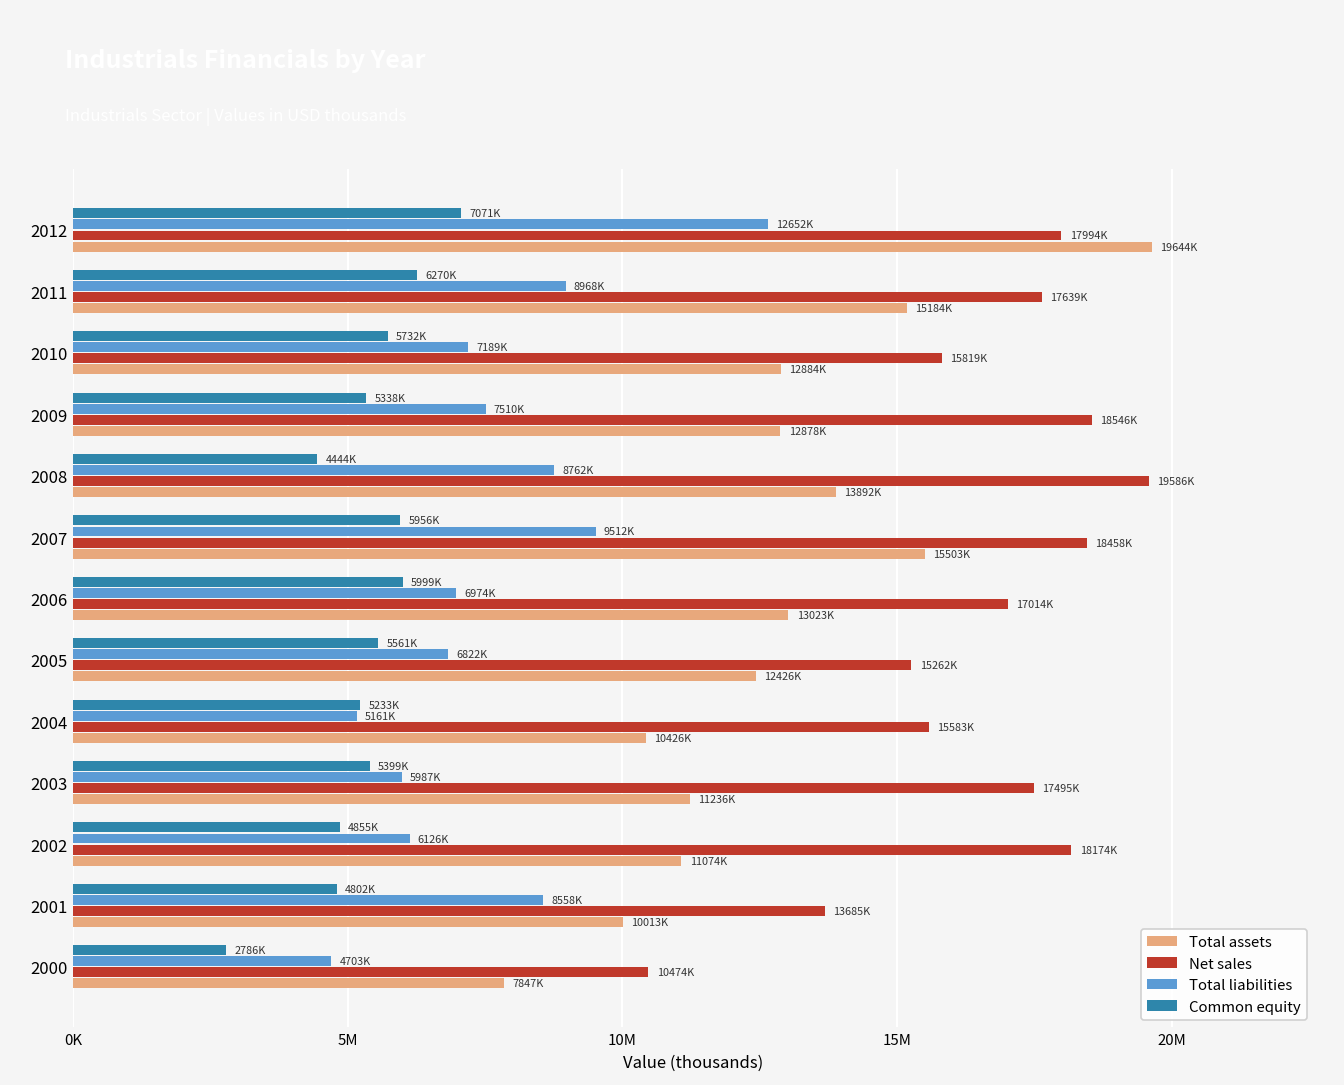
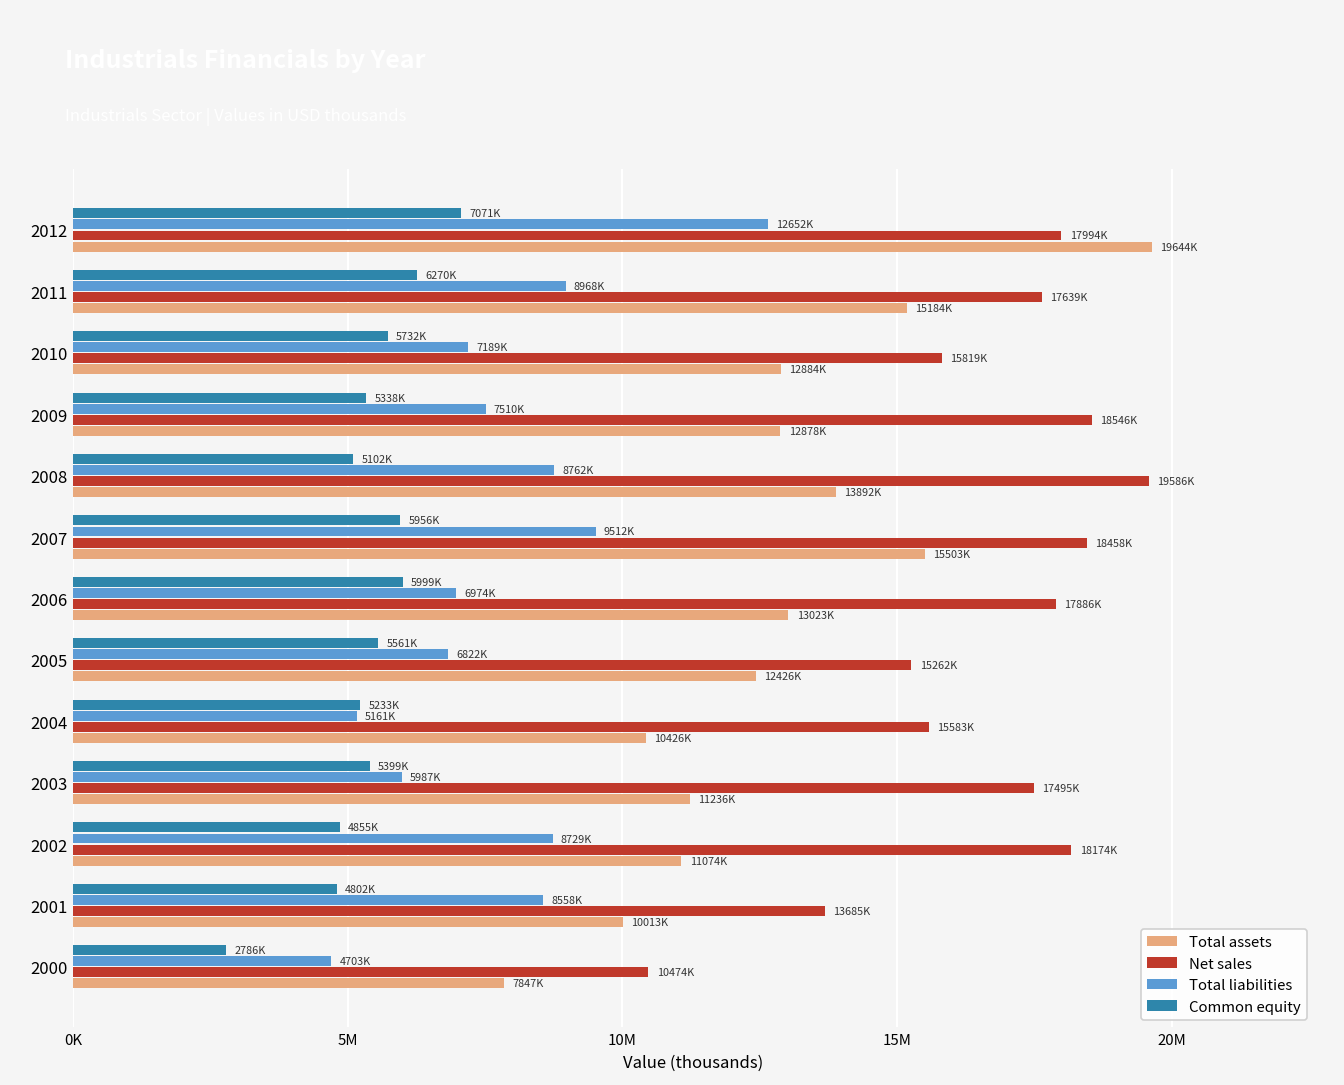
  {
    "Total assets": {
      "2012": "19644K",
      "2011": "15184K",
      "2010": "12884K",
      "2009": "12878K",
      "2008": "13892K",
      "2007": "15503K",
      "2006": "13023K",
      "2005": "12426K",
      "2004": "10426K",
      "2003": "11236K",
      "2002": "11074K",
      "2001": "10013K",
      "2000": "7847K"
    },
    "Net sales": {
      "2012": "17994K",
      "2011": "17639K",
      "2010": "15819K",
      "2009": "18546K",
      "2008": "19586K",
      "2007": "18458K",
-     "2006": "17014K",
+     "2006": "17886K",
      "2005": "15262K",
      "2004": "15583K",
      "2003": "17495K",
      "2002": "18174K",
      "2001": "13685K",
      "2000": "10474K"
    },
    "Total liabilities": {
      "2012": "12652K",
      "2011": "8968K",
      "2010": "7189K",
      "2009": "7510K",
      "2008": "8762K",
      "2007": "9512K",
      "2006": "6974K",
      "2005": "6822K",
      "2004": "5161K",
      "2003": "5987K",
-     "2002": "6126K",
+     "2002": "8729K",
      "2001": "8558K",
      "2000": "4703K"
    },
    "Common equity": {
      "2012": "7071K",
      "2011": "6270K",
      "2010": "5732K",
      "2009": "5338K",
-     "2008": "4444K",
+     "2008": "5102K",
      "2007": "5956K",
      "2006": "5999K",
      "2005": "5561K",
      "2004": "5233K",
      "2003": "5399K",
      "2002": "4855K",
      "2001": "4802K",
      "2000": "2786K"
    }
  }
